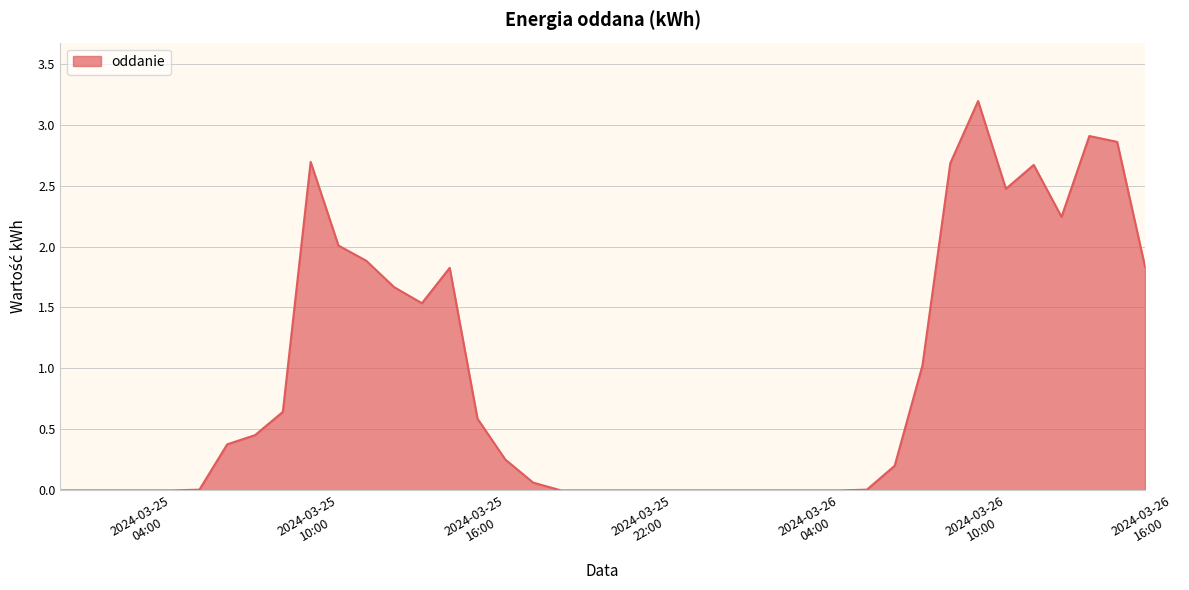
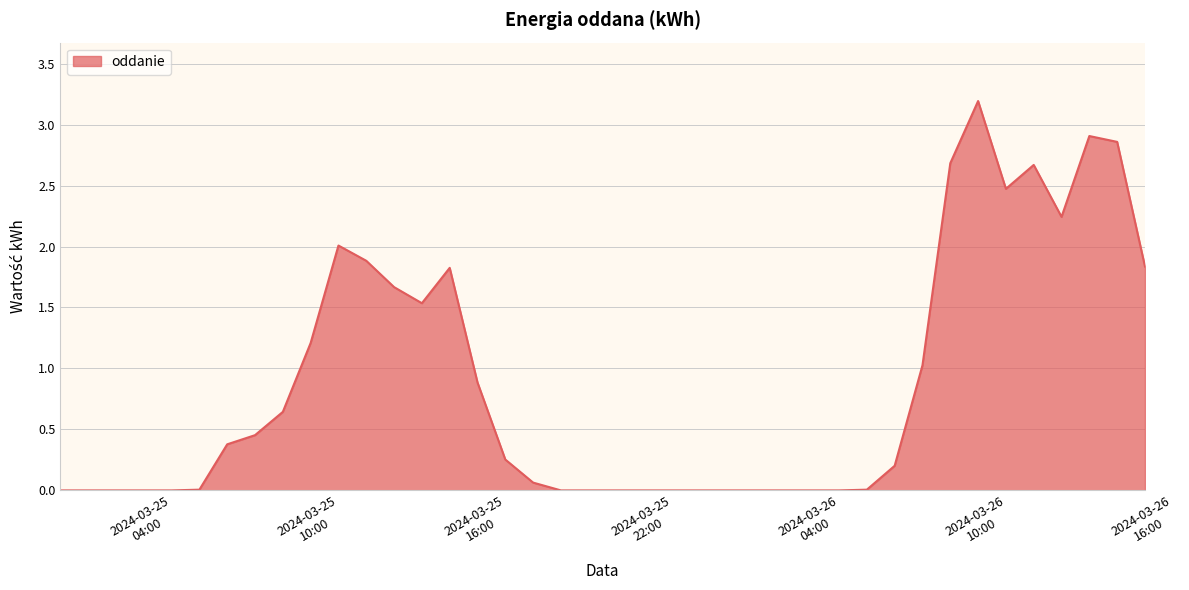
  {
    "2024-03-25 04:00": 0.00,
-   "2024-03-25 10:00": 2.69,
-   "2024-03-25 16:00": 0.59,
+   "2024-03-25 10:00": 1.21,
+   "2024-03-25 16:00": 0.89,
    "2024-03-25 22:00": 0.00,
    "2024-03-26 04:00": 0.00,
    "2024-03-26 10:00": 3.19,
    "2024-03-26 16:00": 1.84
  }
